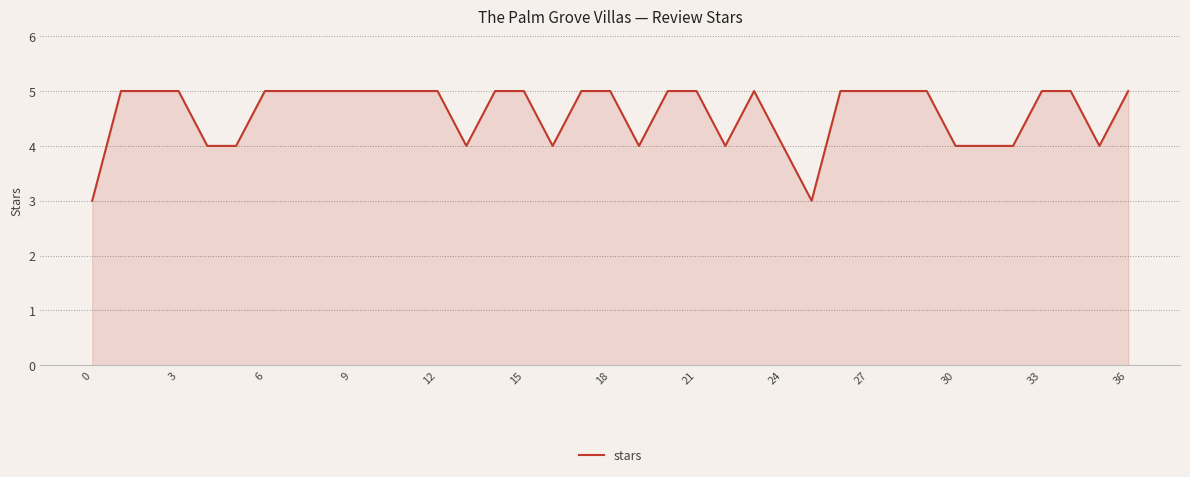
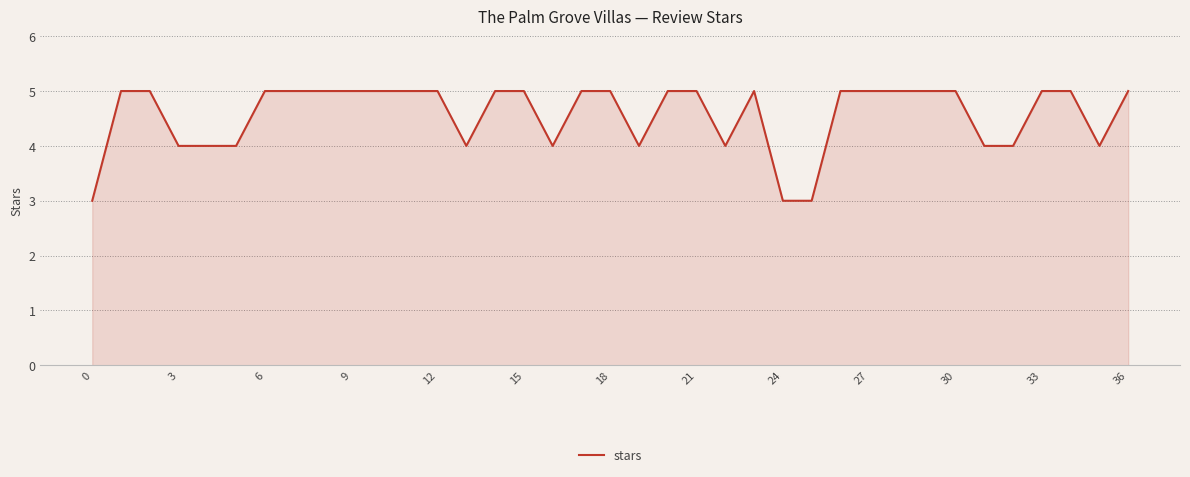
  {
    "0": 3,
-   "3": 5,
+   "3": 4,
    "6": 5,
    "9": 5,
    "12": 5,
    "15": 5,
    "18": 5,
    "21": 5,
-   "24": 4,
+   "24": 3,
    "27": 5,
-   "30": 4,
+   "30": 5,
    "33": 5,
    "36": 5
  }
